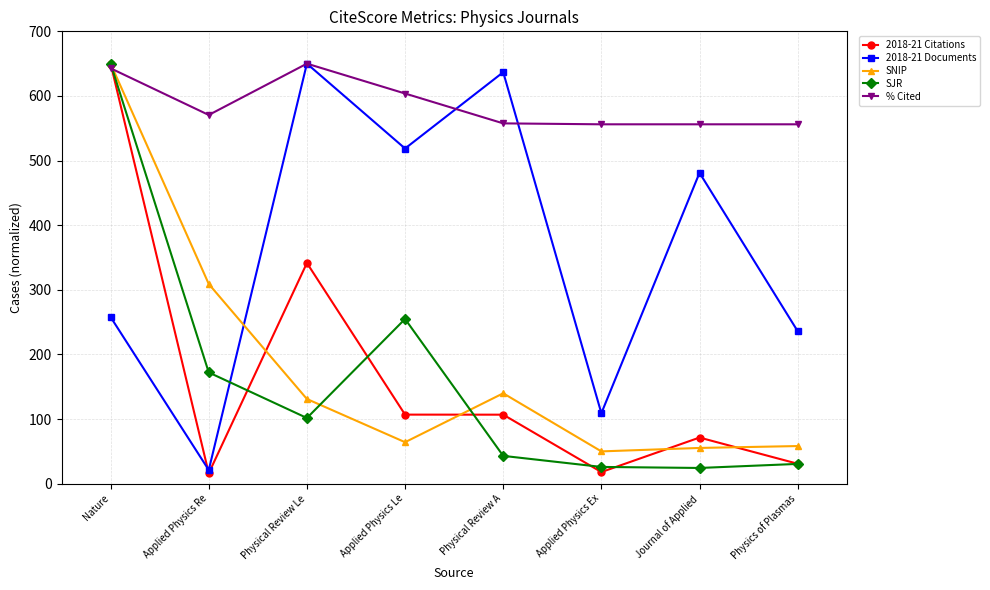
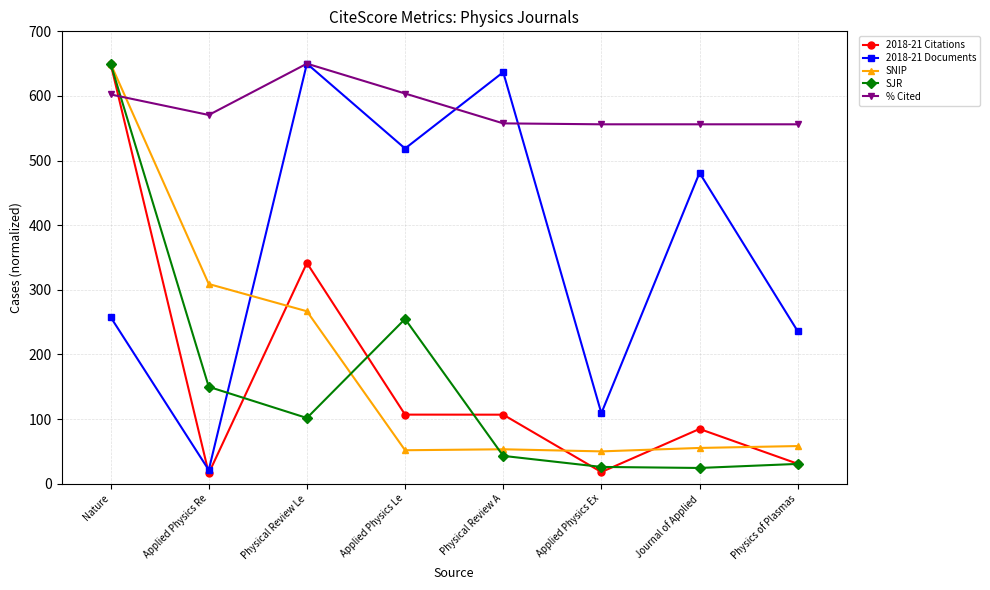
  {
    "2018-21 Citations": {
      "Applied Physics Re": 20,
      "Physical Review Le": 340,
      "Applied Physics Le": 110,
      "Physical Review A": 110,
      "Applied Physics Ex": 20,
-     "Journal of Applied": 70
+     "Journal of Applied": 80
    },
    "2018-21 Documents": {
      "Nature": 260,
      "Applied Physics Re": 20,
      "Applied Physics Le": 520,
      "Physical Review A": 640,
      "Applied Physics Ex": 110,
      "Journal of Applied": 480,
      "Physics of Plasmas": 240
    },
    "SNIP": {
      "Applied Physics Re": 310,
-     "Physical Review Le": 130,
-     "Applied Physics Le": 60,
-     "Physical Review A": 140,
+     "Physical Review Le": 270,
+     "Applied Physics Le": 50,
+     "Physical Review A": 50,
      "Applied Physics Ex": 50,
      "Journal of Applied": 60,
      "Physics of Plasmas": 60
    },
    "SJR": {
-     "Applied Physics Re": 170,
+     "Applied Physics Re": 150,
      "Physical Review Le": 100,
      "Applied Physics Le": 250,
      "Physical Review A": 40,
      "Applied Physics Ex": 30,
      "Journal of Applied": 20
    },
    "% Cited": {
-     "Nature": 640,
+     "Nature": 600,
      "Applied Physics Re": 570,
      "Applied Physics Le": 600,
      "Physical Review A": 560,
      "Applied Physics Ex": 560,
      "Journal of Applied": 560,
      "Physics of Plasmas": 560
    }
  }
